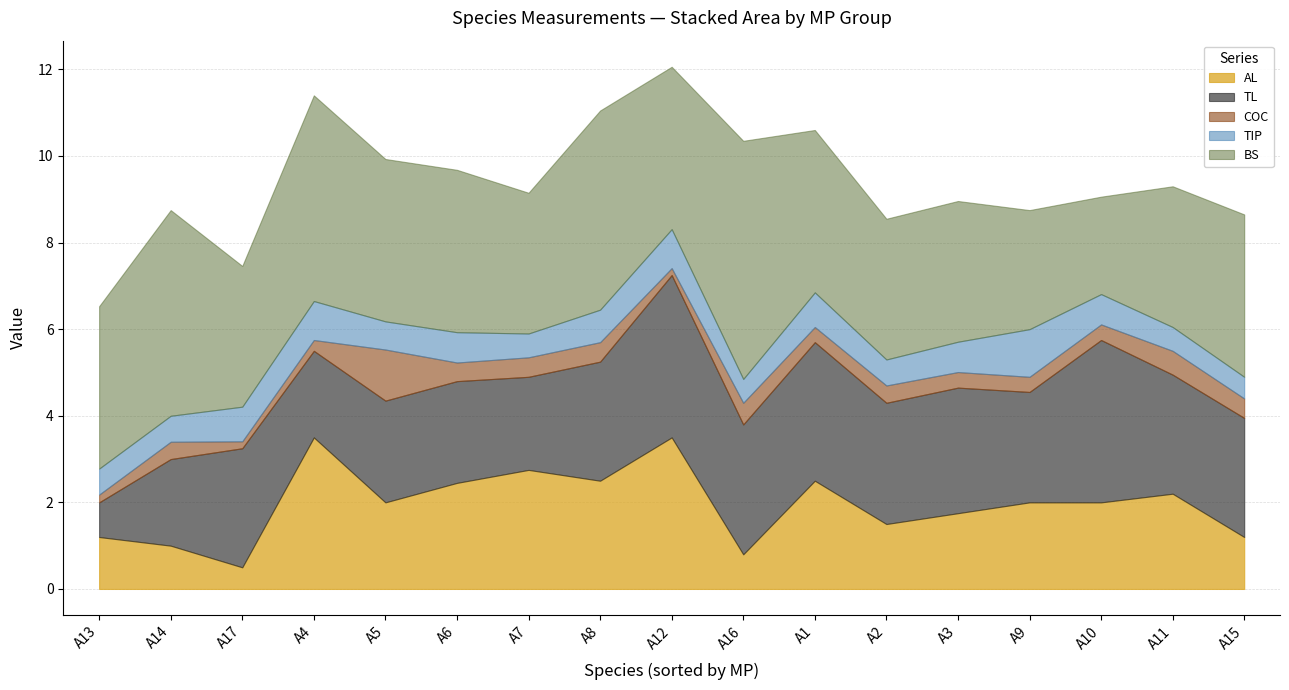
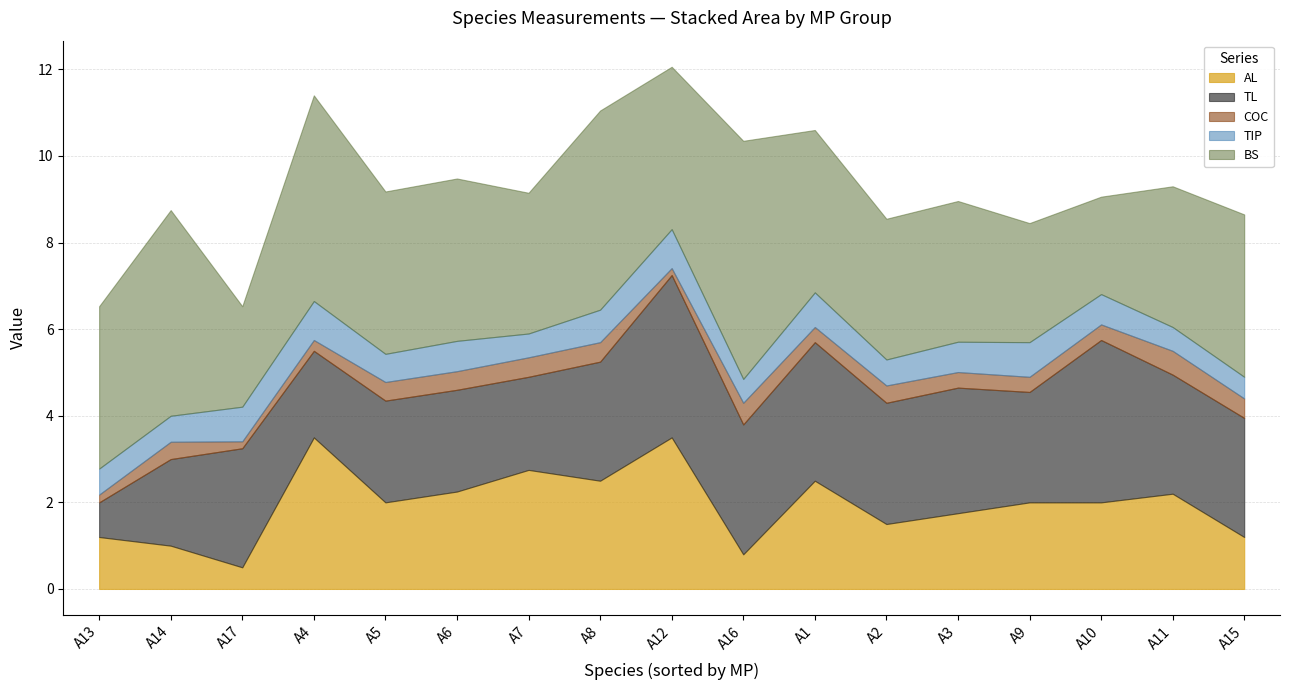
  {
    "AL": {
      "A13": 1.2,
      "A14": 1.0,
      "A17": 0.5,
      "A4": 3.5,
      "A5": 2.0,
-     "A6": 2.5,
+     "A6": 2.3,
      "A7": 2.8,
      "A8": 2.5,
      "A12": 3.5,
      "A16": 0.8,
      "A1": 2.5,
      "A2": 1.5,
      "A3": 1.8,
      "A9": 2.0,
      "A10": 2.0,
      "A11": 2.2,
      "A15": 1.2
    },
    "TL": {
      "A13": 0.8,
      "A14": 2.0,
      "A17": 2.8,
      "A4": 2.0,
      "A5": 2.3,
      "A6": 2.3,
      "A7": 2.2,
      "A8": 2.8,
      "A12": 3.8,
      "A16": 3.0,
      "A1": 3.2,
      "A2": 2.8,
      "A3": 2.9,
      "A9": 2.6,
      "A10": 3.8,
      "A11": 2.8,
      "A15": 2.8
    },
    "COC": {
      "A13": 0.2,
      "A14": 0.4,
      "A17": 0.2,
      "A4": 0.3,
-     "A5": 1.2,
+     "A5": 0.4,
      "A6": 0.4,
      "A7": 0.5,
      "A8": 0.5,
      "A12": 0.2,
      "A16": 0.5,
      "A1": 0.3,
      "A2": 0.4,
      "A3": 0.4,
      "A9": 0.3,
      "A10": 0.4,
      "A11": 0.5,
      "A15": 0.5
    },
    "TIP": {
      "A13": 0.6,
      "A14": 0.6,
      "A17": 0.8,
      "A4": 0.9,
      "A5": 0.7,
      "A6": 0.7,
      "A7": 0.5,
      "A8": 0.8,
      "A12": 0.9,
      "A16": 0.5,
      "A1": 0.8,
      "A2": 0.6,
      "A3": 0.7,
-     "A9": 1.1,
+     "A9": 0.8,
      "A10": 0.7,
      "A11": 0.5,
      "A15": 0.5
    },
    "BS": {
      "A13": 3.8,
      "A14": 4.8,
-     "A17": 3.3,
+     "A17": 2.3,
      "A4": 4.8,
      "A5": 3.8,
      "A6": 3.8,
      "A7": 3.3,
      "A8": 4.6,
      "A12": 3.8,
      "A16": 5.5,
      "A1": 3.8,
      "A2": 3.3,
      "A3": 3.3,
      "A9": 2.8,
      "A10": 2.3,
      "A11": 3.3,
      "A15": 3.8
    }
  }
